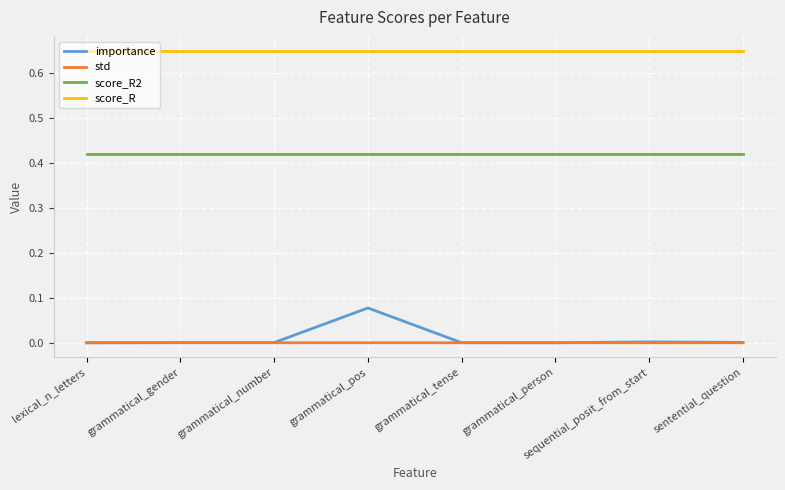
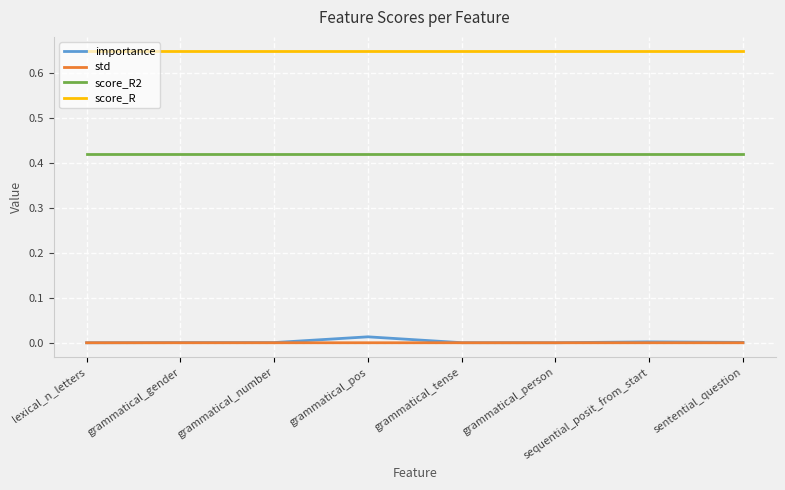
  {
    "importance": {
-     "grammatical_pos": 0.08
+     "grammatical_pos": 0.01
    },
    "std": {
      "grammatical_pos": 0.00
    },
    "score_R2": {
      "lexical_n_letters": 0.42,
      "grammatical_gender": 0.42,
      "grammatical_number": 0.42,
      "grammatical_pos": 0.42,
      "grammatical_tense": 0.42,
      "grammatical_person": 0.42,
      "sequential_posit_from_start": 0.42,
      "sentential_question": 0.42
    },
    "score_R": {
      "grammatical_gender": 0.65,
      "grammatical_number": 0.65,
      "grammatical_pos": 0.65,
      "grammatical_tense": 0.65,
      "grammatical_person": 0.65,
      "sequential_posit_from_start": 0.65,
      "sentential_question": 0.65
    }
  }
